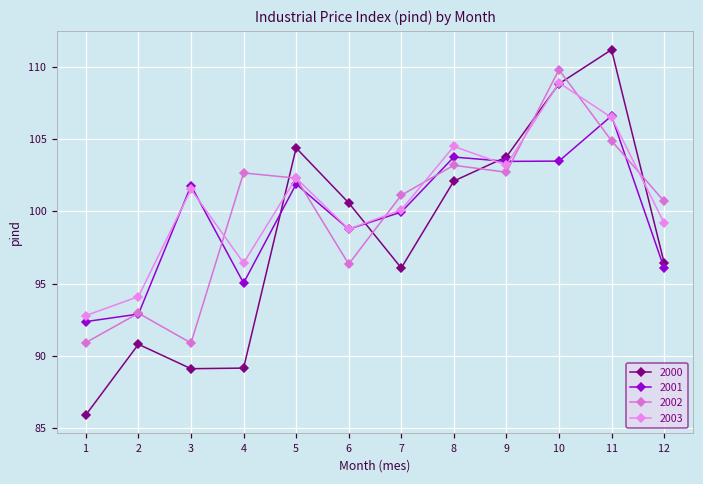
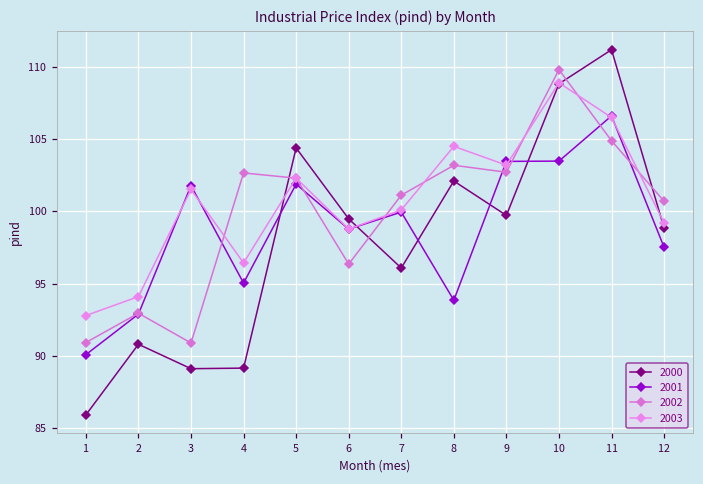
  {
    "2000": {
      "1": 85.9,
      "2": 90.8,
      "3": 89.1,
      "4": 89.2,
      "5": 104.4,
-     "6": 100.6,
+     "6": 99.5,
      "7": 96.1,
      "8": 102.1,
-     "9": 103.8,
+     "9": 99.7,
      "11": 111.2,
-     "12": 96.5
+     "12": 98.9
    },
    "2001": {
-     "1": 92.4,
+     "1": 90.1,
      "3": 101.8,
      "4": 95.0,
      "5": 101.9,
-     "8": 103.8,
+     "8": 93.9,
      "9": 103.5,
      "10": 103.5,
-     "12": 96.1
+     "12": 97.5
    }
  }
